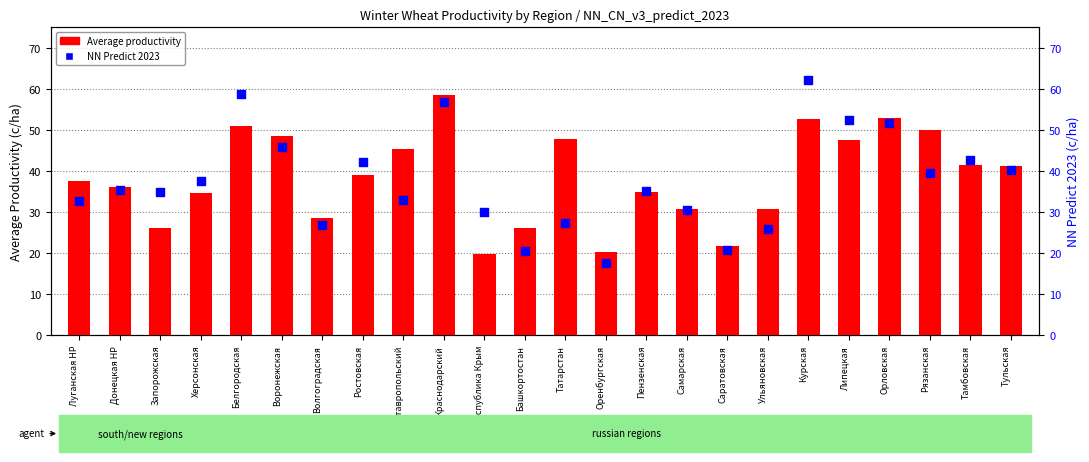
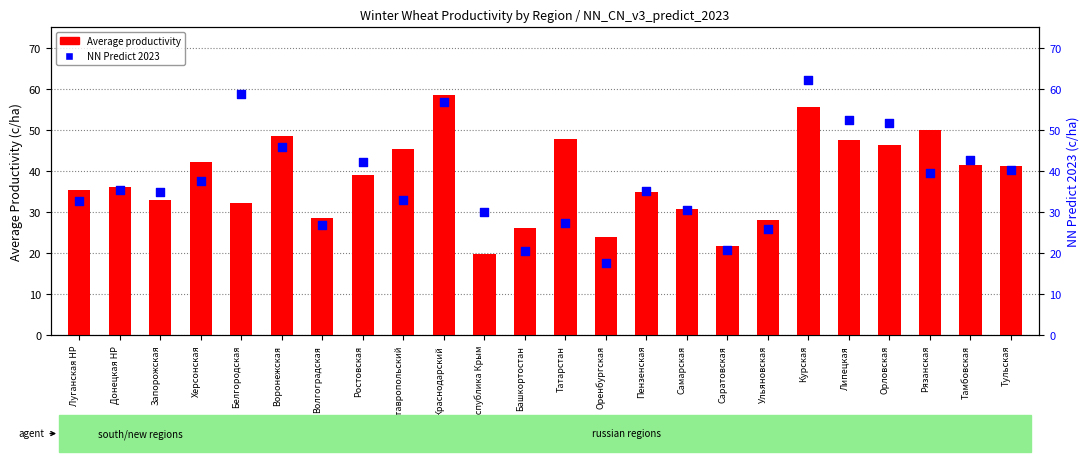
  {
    "Average productivity": {
-     "Луганская НР": 38,
+     "Луганская НР": 35,
      "Донецкая НР": 36,
-     "Запорожская": 26,
-     "Херсонская": 35,
-     "Белгородская": 51,
+     "Запорожская": 33,
+     "Херсонская": 42,
+     "Белгородская": 32,
      "Воронежская": 49,
      "Волгоградская": 29,
      "Ростовская": 39,
      "Ставропольский": 45,
      "Краснодарский": 58,
      "Республика Крым": 20,
      "Башкортостан": 26,
      "Татарстан": 48,
-     "Оренбургская": 20,
+     "Оренбургская": 24,
      "Пензенская": 35,
      "Самарская": 31,
      "Саратовская": 22,
-     "Ульяновская": 31,
-     "Курская": 53,
+     "Ульяновская": 28,
+     "Курская": 56,
      "Липецкая": 47,
-     "Орловская": 53,
+     "Орловская": 46,
      "Рязанская": 50,
      "Тамбовская": 41,
      "Тульская": 41
    }
  }
